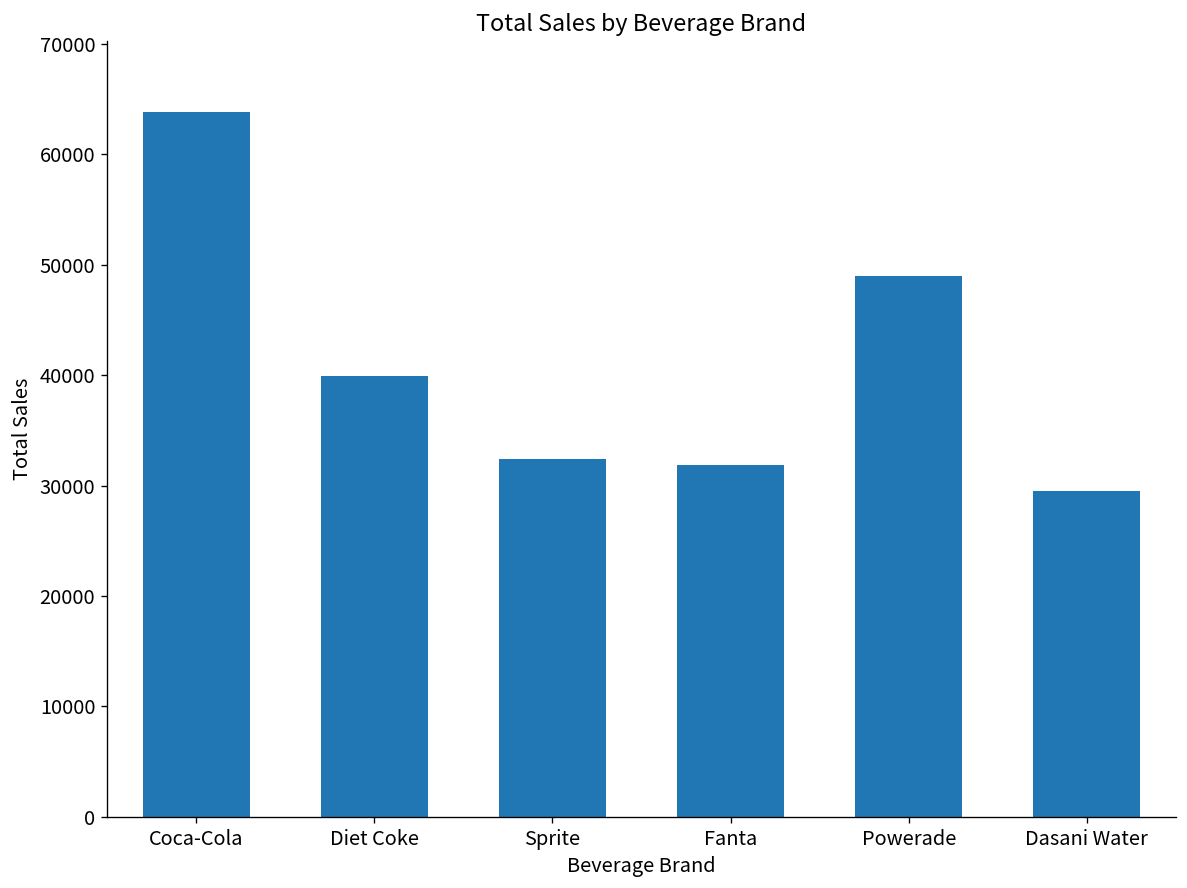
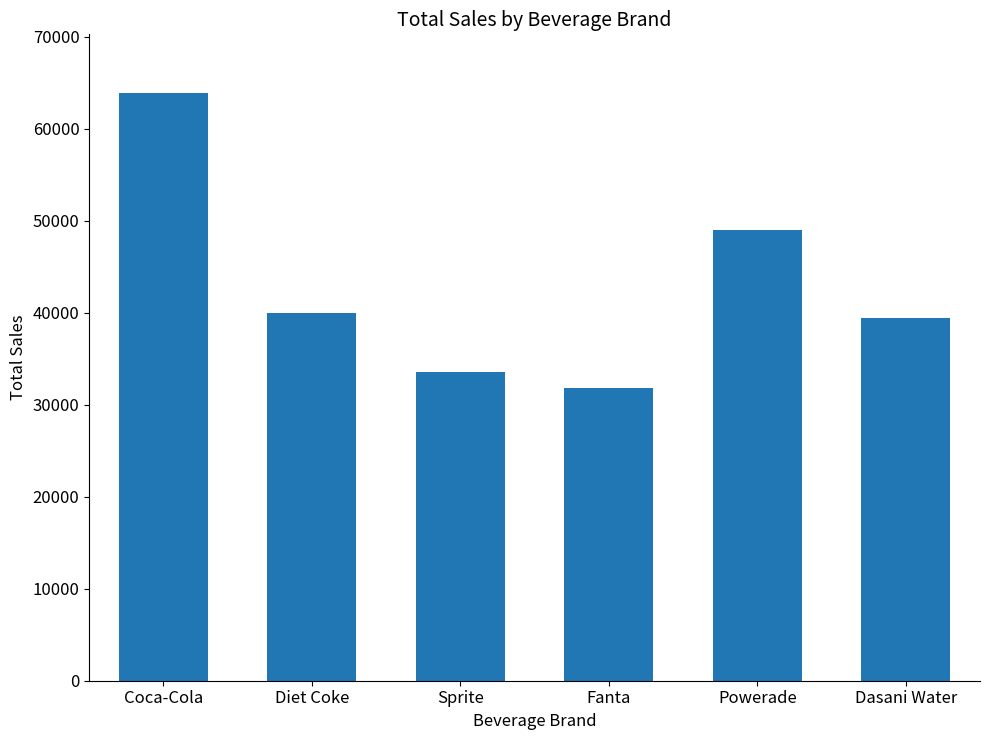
  {
    "Coca-Cola": 64000,
    "Diet Coke": 40000,
-   "Sprite": 32000,
+   "Sprite": 34000,
    "Fanta": 32000,
    "Powerade": 49000,
-   "Dasani Water": 30000
+   "Dasani Water": 39000
  }
